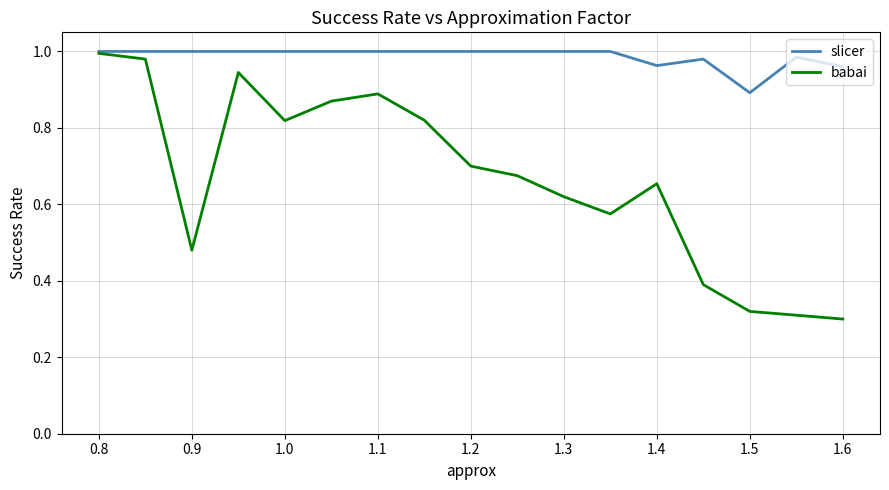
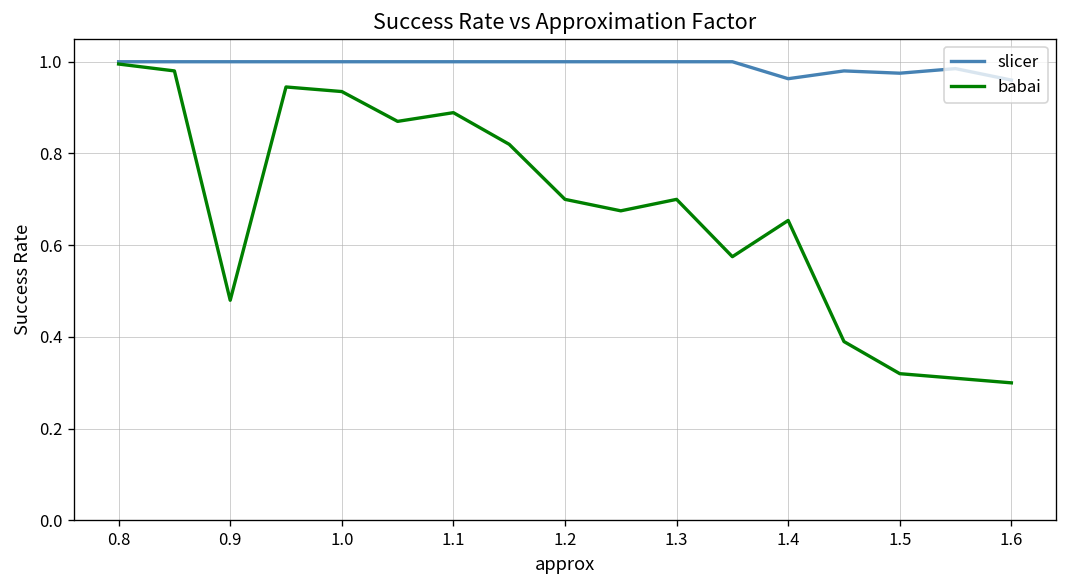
  {
    "slicer": {
      "0.9": 1.00,
      "1.0": 1.00,
      "1.1": 1.00,
      "1.2": 1.00,
      "1.3": 1.00,
      "1.4": 0.96,
-     "1.5": 0.89
+     "1.5": 0.98
    },
    "babai": {
      "0.9": 0.48,
-     "1.0": 0.82,
+     "1.0": 0.94,
      "1.1": 0.89,
      "1.2": 0.70,
-     "1.3": 0.62,
+     "1.3": 0.70,
      "1.4": 0.65,
      "1.5": 0.32,
      "1.6": 0.30
    }
  }
